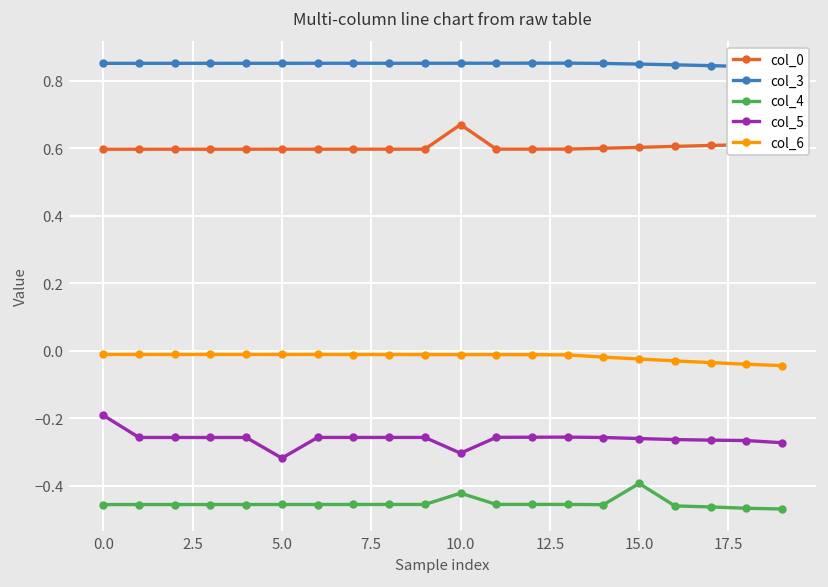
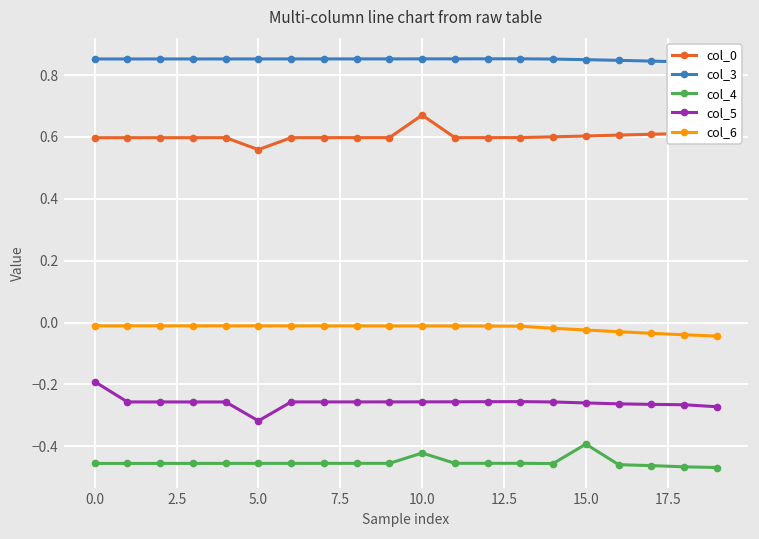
  {
    "col_0": {
      "0.0": 0.60,
-     "5.0": 0.60,
+     "5.0": 0.56,
      "10.0": 0.67,
      "15.0": 0.60
    },
    "col_3": {
      "0.0": 0.85,
      "5.0": 0.85,
      "10.0": 0.85,
      "15.0": 0.85
    },
    "col_4": {
      "0.0": -0.46,
      "5.0": -0.46,
      "10.0": -0.42,
      "15.0": -0.39
    },
    "col_5": {
      "0.0": -0.19,
      "5.0": -0.32,
-     "10.0": -0.30,
+     "10.0": -0.26,
      "15.0": -0.26
    },
    "col_6": {
      "0.0": -0.01,
      "5.0": -0.01,
      "10.0": -0.01,
      "15.0": -0.02
    }
  }
